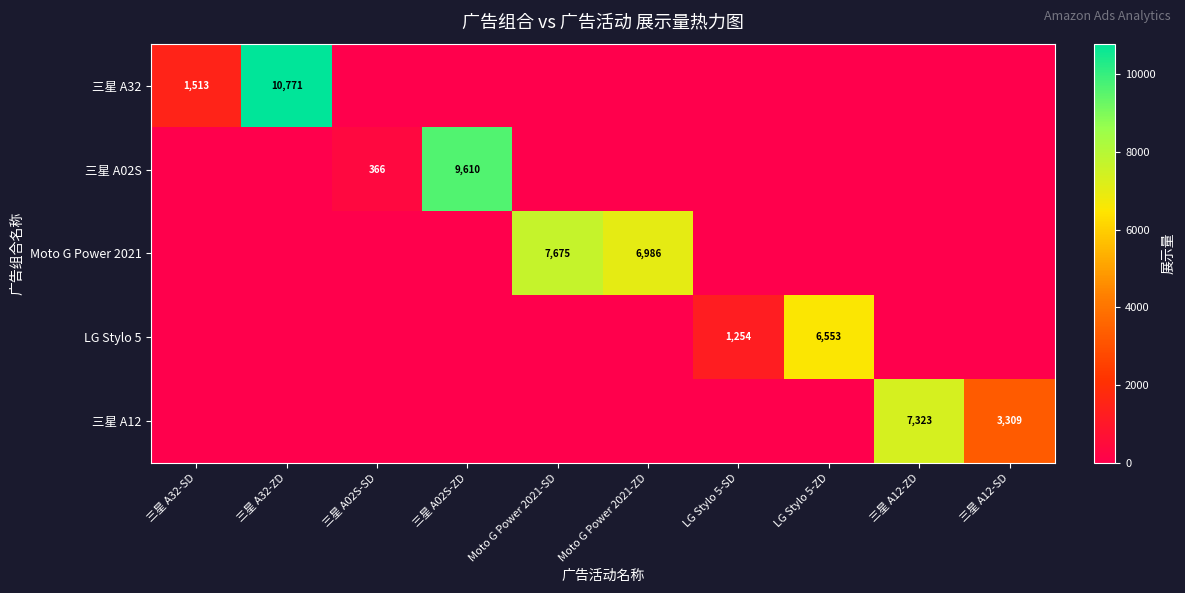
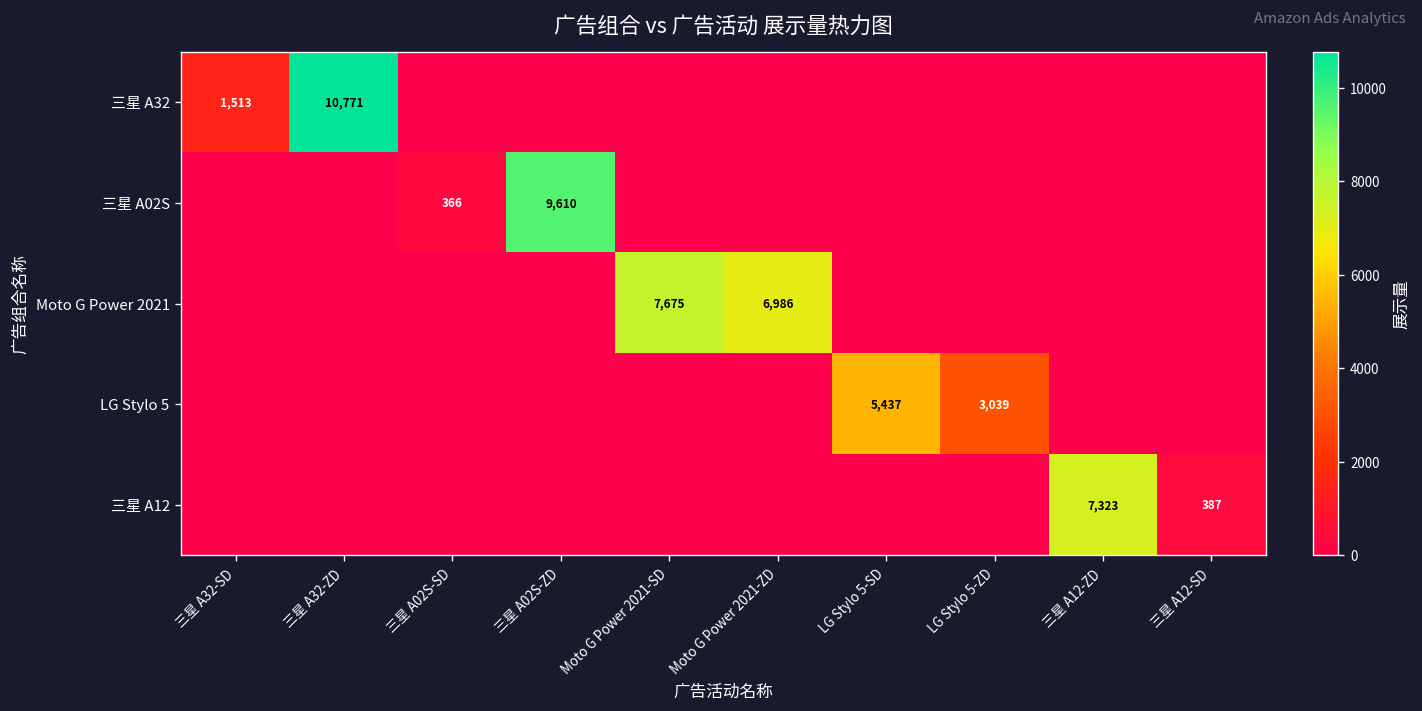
  {
    "三星 A32": {
      "三星 A32-SD": "1,513",
      "三星 A32-ZD": "10,771"
    },
    "三星 A02S": {
      "三星 A02S-SD": "366",
      "三星 A02S-ZD": "9,610"
    },
    "Moto G Power 2021": {
      "Moto G Power 2021-SD": "7,675",
      "Moto G Power 2021-ZD": "6,986"
    },
    "LG Stylo 5": {
-     "LG Stylo 5-SD": "1,254",
-     "LG Stylo 5-ZD": "6,553"
+     "LG Stylo 5-SD": "5,437",
+     "LG Stylo 5-ZD": "3,039"
    },
    "三星 A12": {
      "三星 A12-ZD": "7,323",
-     "三星 A12-SD": "3,309"
+     "三星 A12-SD": "387"
    }
  }
